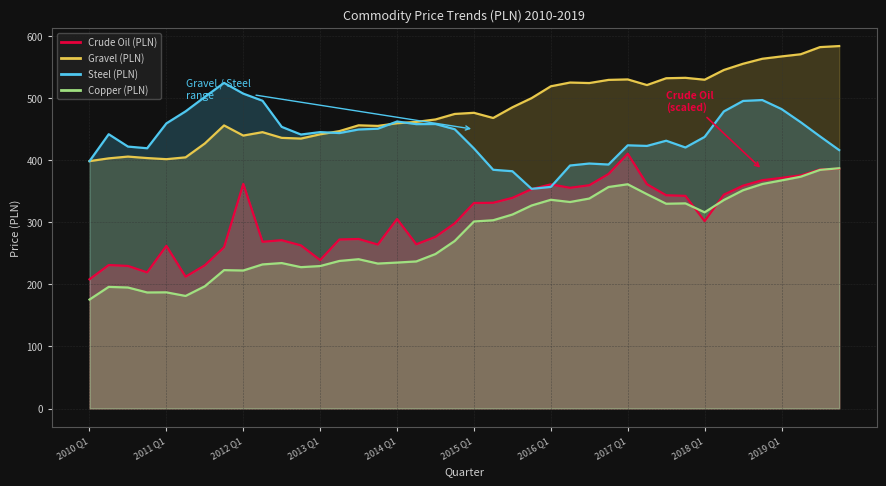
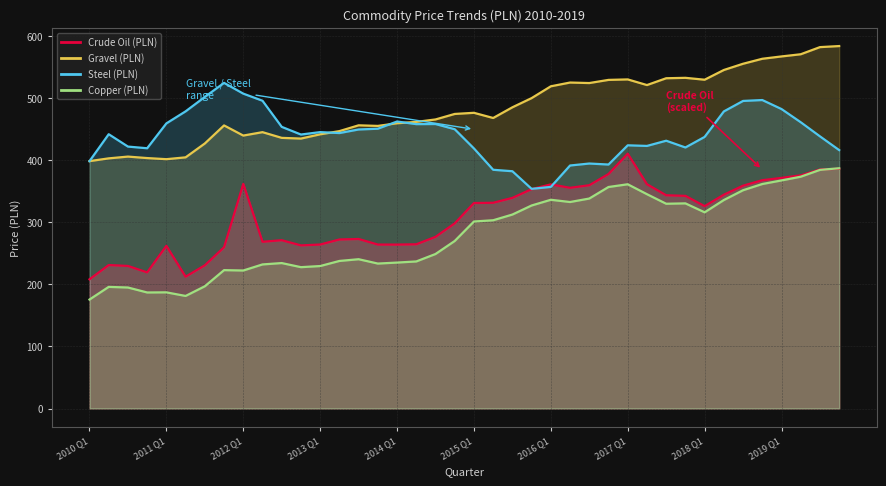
  {
    "Crude Oil (PLN)": {
      "2010 Q1": 210,
      "2011 Q1": 260,
      "2012 Q1": 360,
-     "2013 Q1": 240,
-     "2014 Q1": 310,
+     "2013 Q1": 260,
+     "2014 Q1": 260,
      "2015 Q1": 330,
      "2016 Q1": 360,
      "2017 Q1": 410,
-     "2018 Q1": 300,
+     "2018 Q1": 330,
      "2019 Q1": 370
    }
  }
